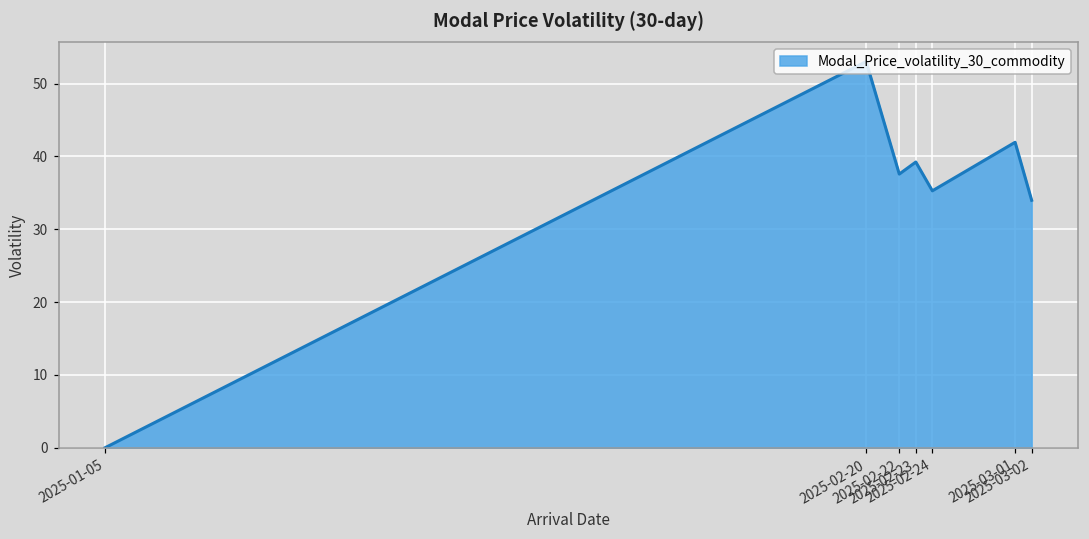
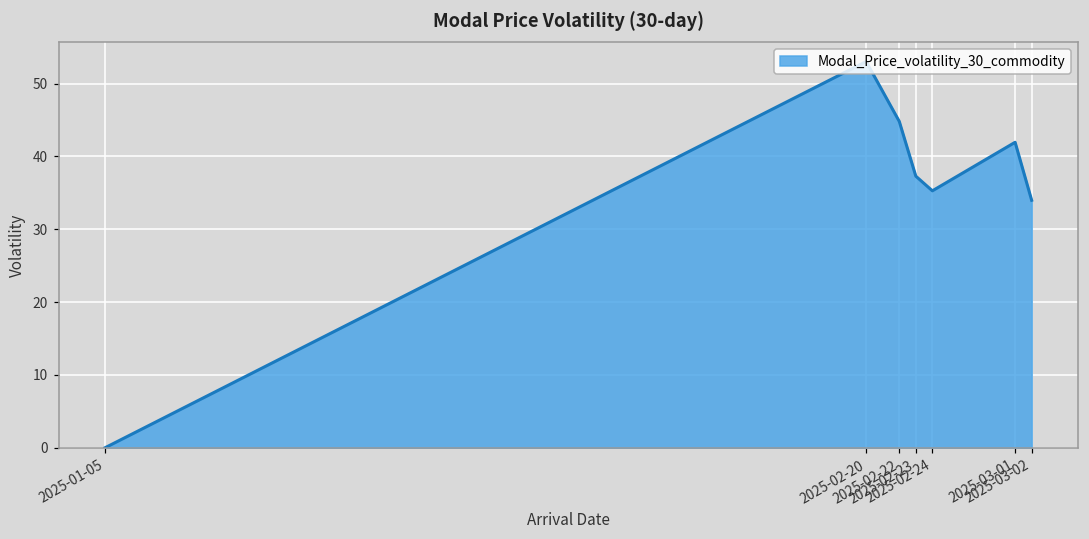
  {
    "2025-01-05": 0,
-   "2025-02-22": 38,
-   "2025-02-23": 39,
+   "2025-02-22": 45,
+   "2025-02-23": 37,
    "2025-02-24": 35,
    "2025-03-01": 42,
    "2025-03-02": 34
  }
